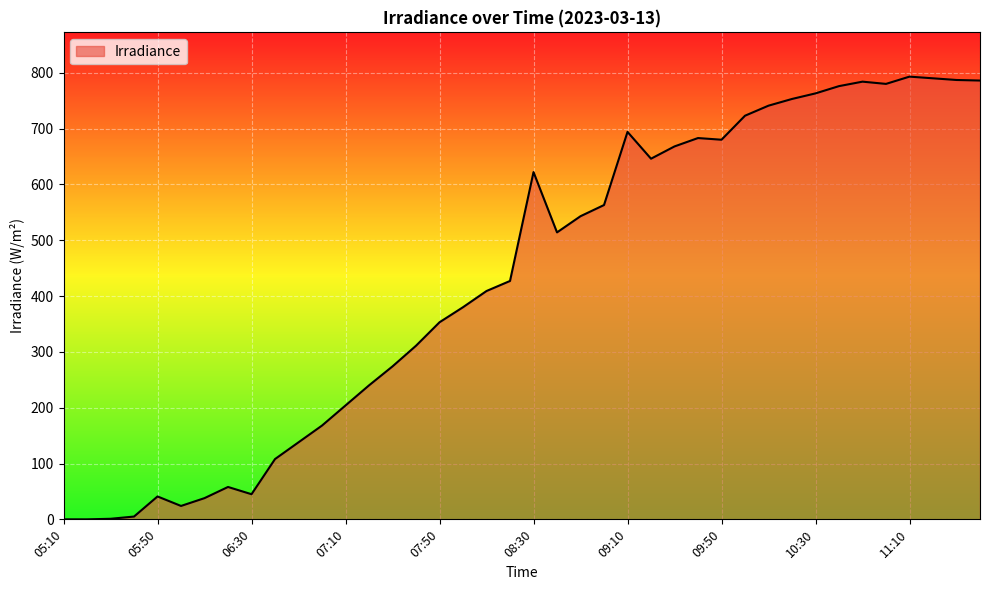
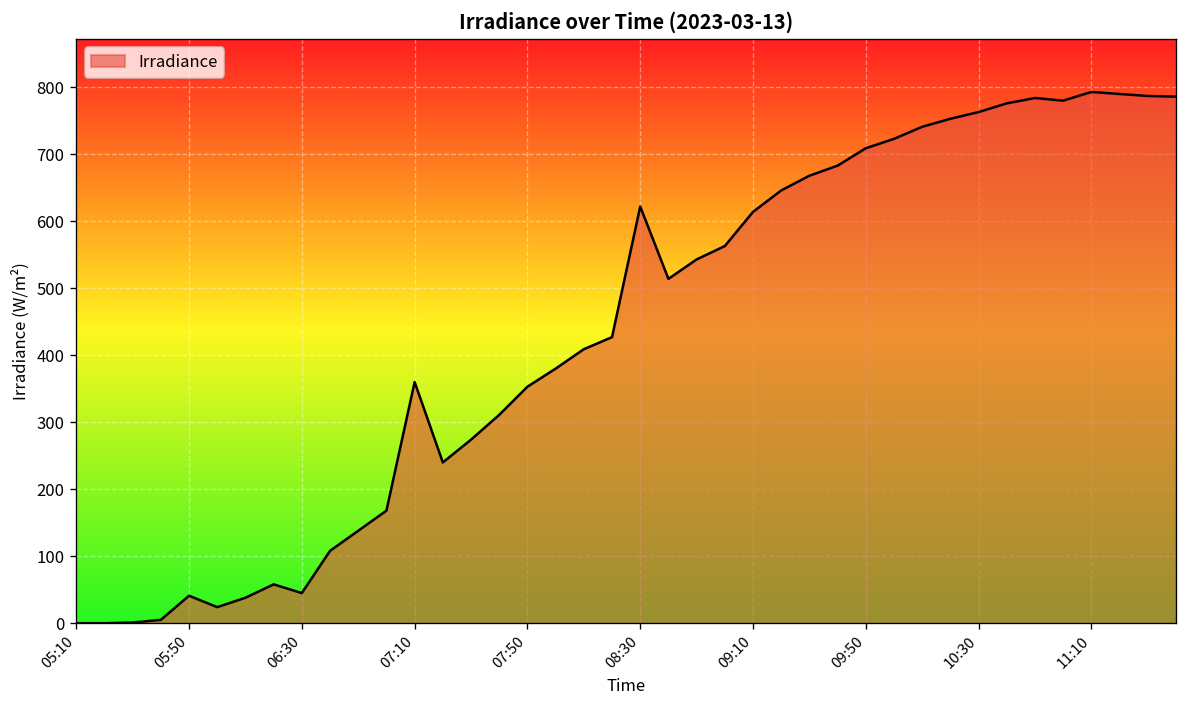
  {
    "05:10": 0,
    "05:50": 40,
    "06:30": 50,
-   "07:10": 200,
+   "07:10": 360,
    "07:50": 350,
    "08:30": 620,
-   "09:10": 690,
-   "09:50": 680,
+   "09:10": 610,
+   "09:50": 710,
    "10:30": 760,
    "11:10": 790
  }
